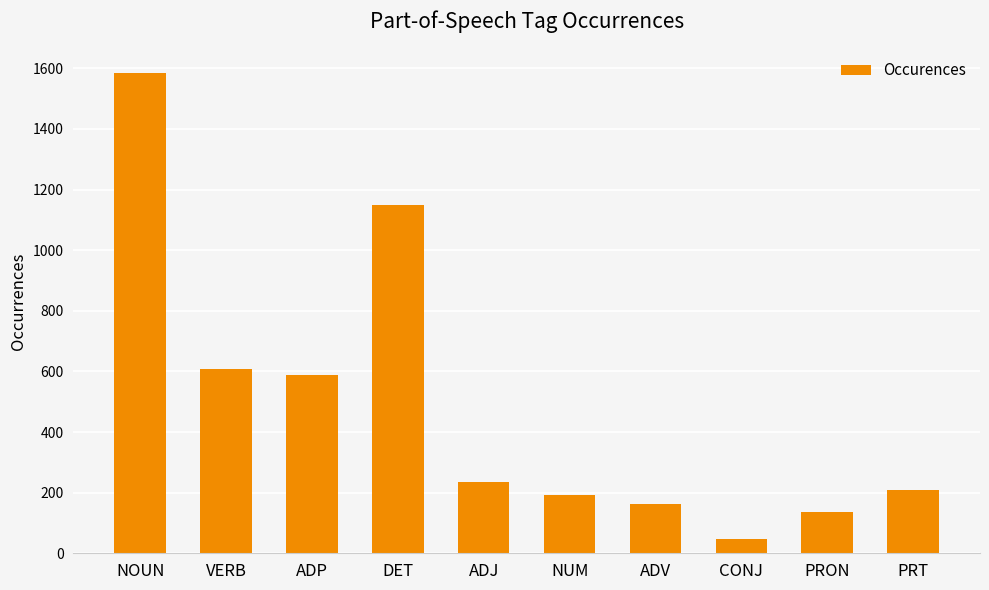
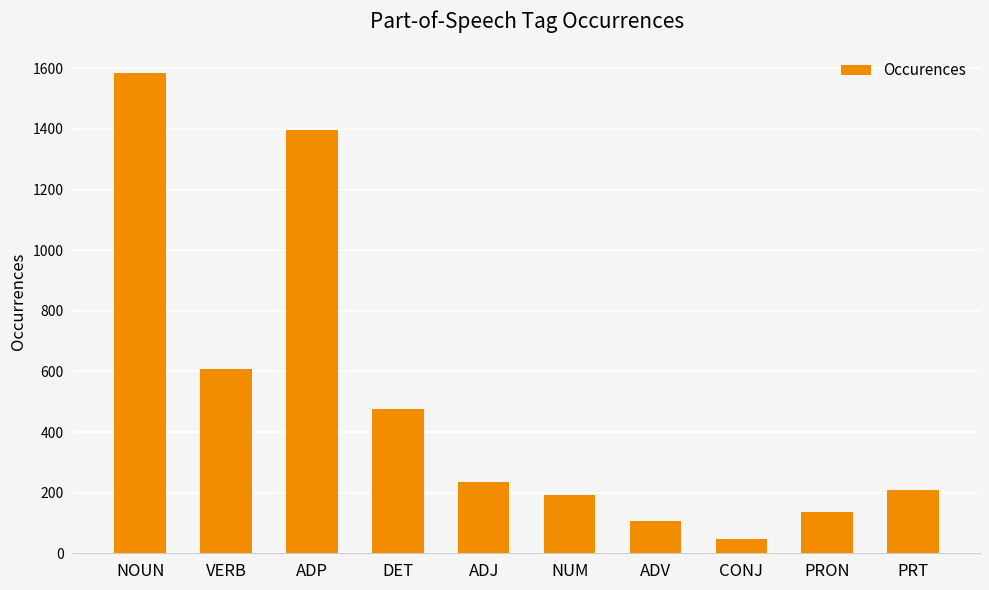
  {
    "NOUN": 1590,
    "VERB": 610,
-   "ADP": 590,
-   "DET": 1150,
+   "ADP": 1400,
+   "DET": 480,
    "ADJ": 230,
    "NUM": 190,
-   "ADV": 160,
+   "ADV": 110,
    "CONJ": 50,
    "PRON": 140,
    "PRT": 210
  }
